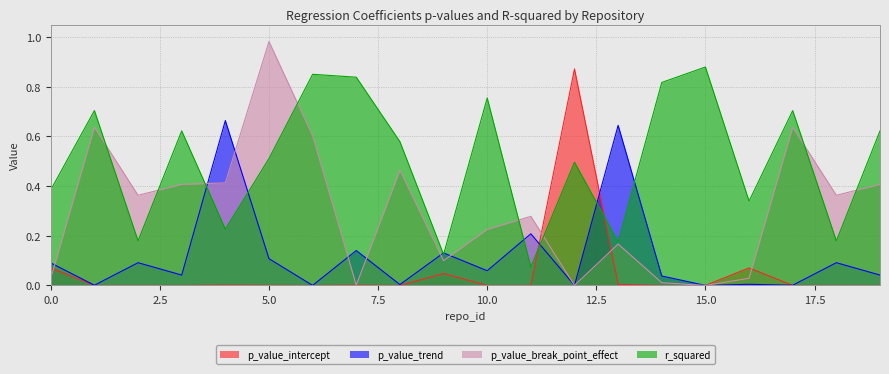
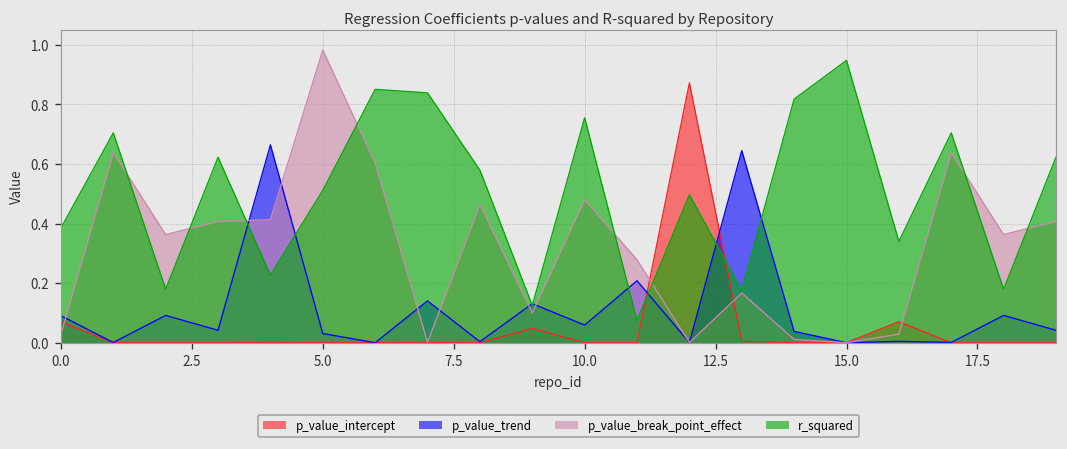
  {
    "p_value_intercept": {
      "0.0": 0.07,
      "5.0": 0.00,
      "10.0": 0.00
    },
    "p_value_trend": {
      "0.0": 0.09,
-     "5.0": 0.11,
+     "5.0": 0.03,
      "10.0": 0.06
    },
    "p_value_break_point_effect": {
      "0.0": 0.03,
      "5.0": 0.98,
-     "10.0": 0.23
+     "10.0": 0.48
    },
    "r_squared": {
      "0.0": 0.38,
      "5.0": 0.51,
      "10.0": 0.75,
-     "15.0": 0.88
+     "15.0": 0.95
    }
  }
